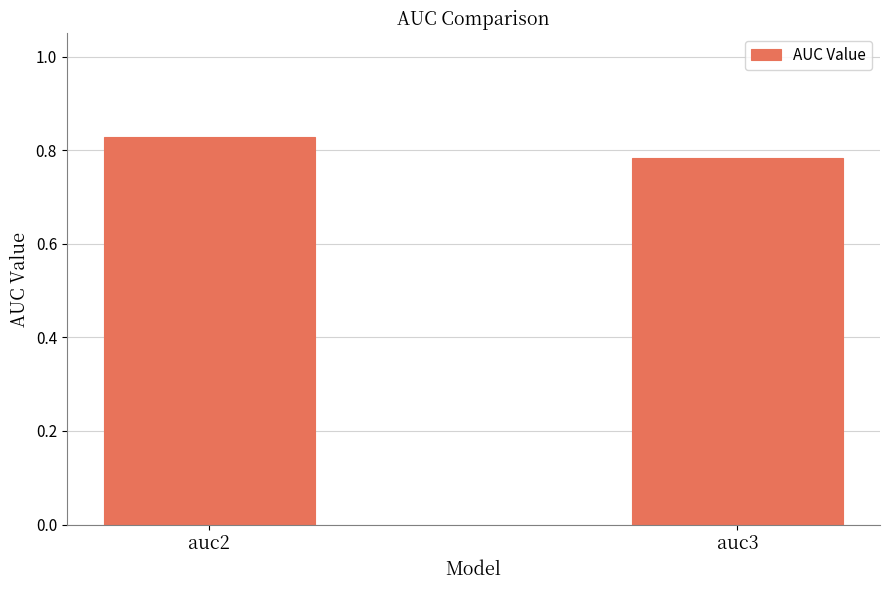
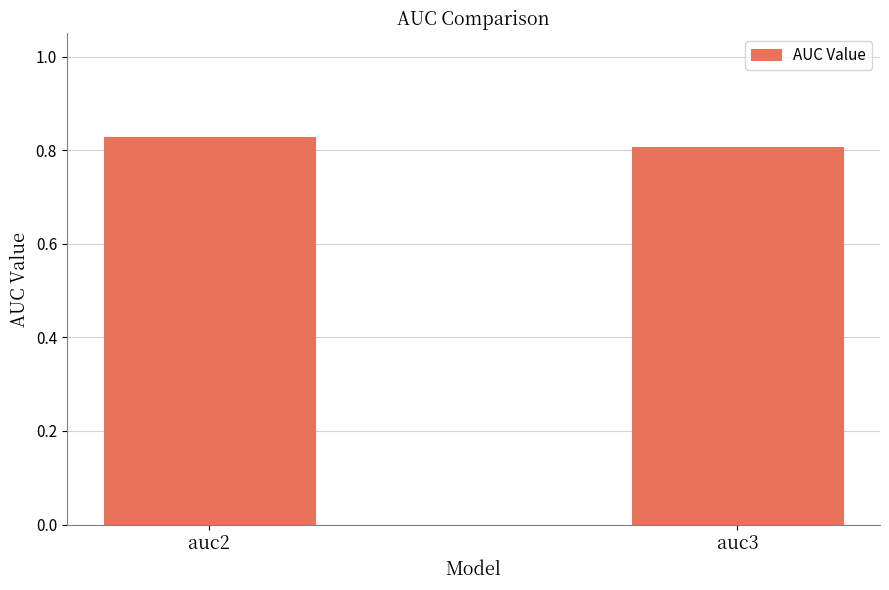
  {
    "auc2": 0.83,
-   "auc3": 0.78
+   "auc3": 0.81
  }
